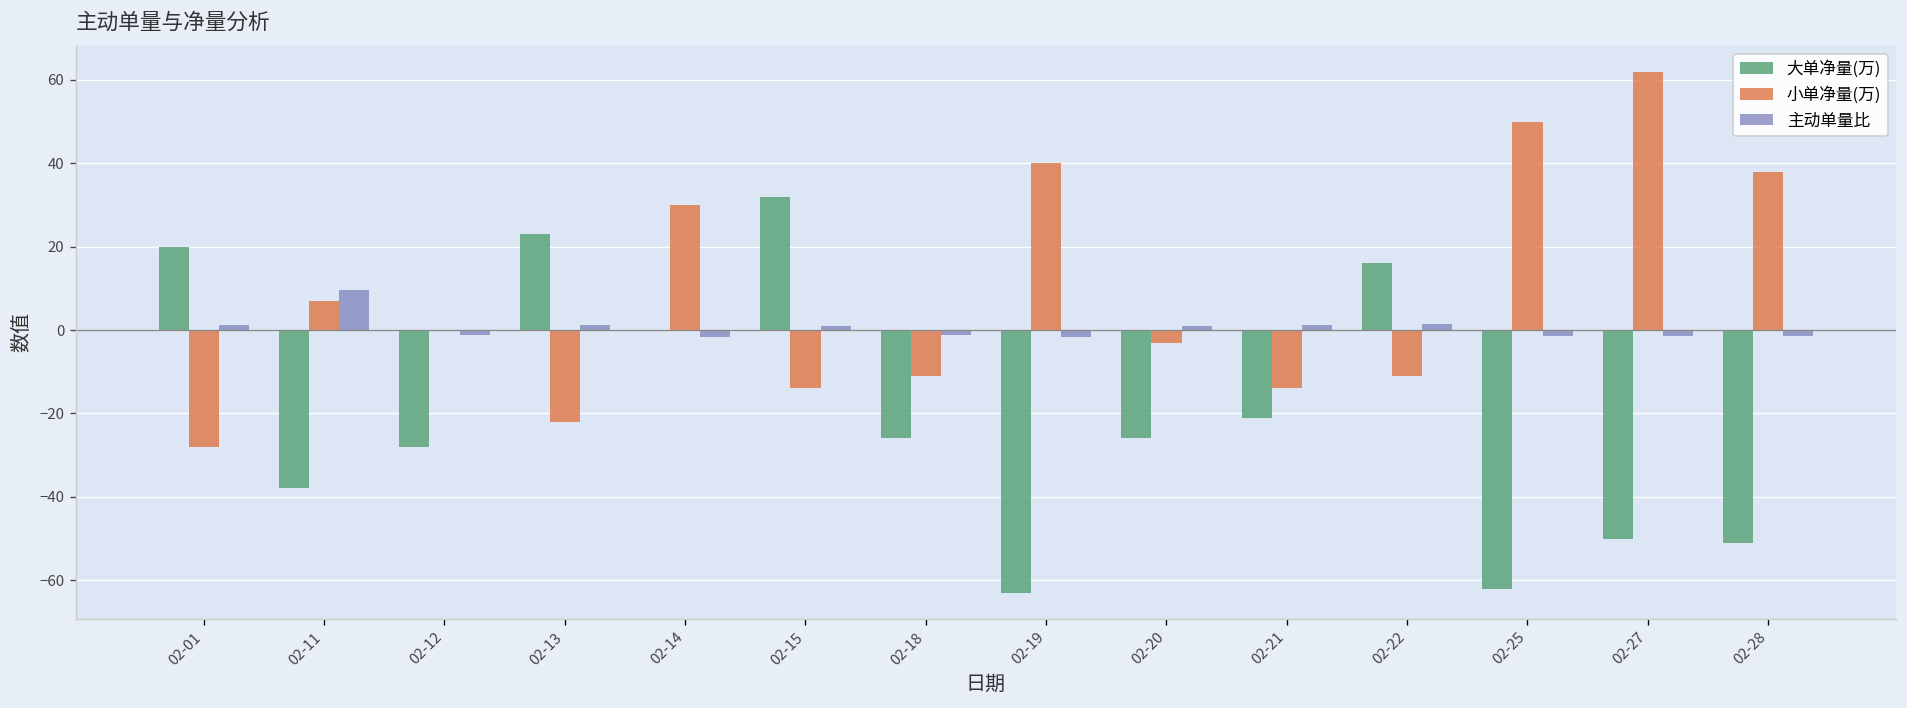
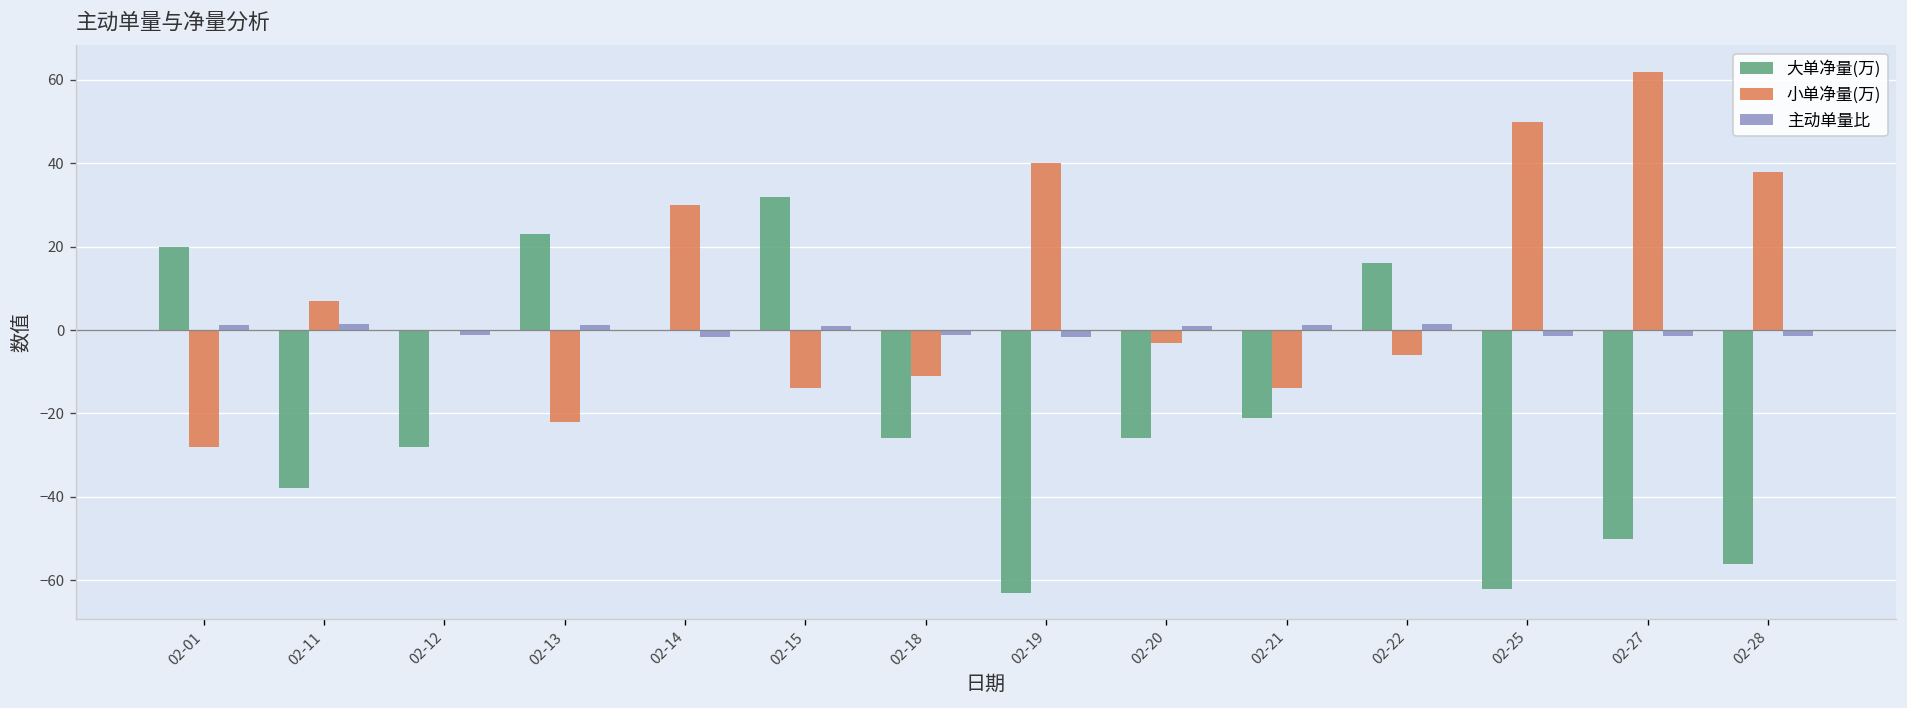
  {
    "大单净量(万)": {
      "02-01": 20,
      "02-11": -38,
      "02-12": -28,
      "02-13": 23,
      "02-14": 0,
      "02-15": 32,
      "02-18": -26,
      "02-19": -63,
      "02-20": -26,
      "02-21": -21,
      "02-22": 16,
      "02-25": -62,
      "02-27": -50,
-     "02-28": -51
+     "02-28": -56
    },
    "小单净量(万)": {
      "02-01": -28,
      "02-11": 7,
      "02-12": 0,
      "02-13": -22,
      "02-14": 30,
      "02-15": -14,
      "02-18": -11,
      "02-19": 40,
      "02-20": -3,
      "02-21": -14,
-     "02-22": -11,
+     "02-22": -6,
      "02-25": 50,
      "02-27": 62,
      "02-28": 38
    },
    "主动单量比": {
      "02-01": 1,
-     "02-11": 10,
+     "02-11": 1,
      "02-12": -1,
      "02-13": 1,
      "02-14": -2,
      "02-15": 1,
      "02-18": -1,
      "02-19": -2,
      "02-20": 1,
      "02-21": 1,
      "02-22": 1,
      "02-25": -1,
      "02-27": -2,
      "02-28": -1
    }
  }
